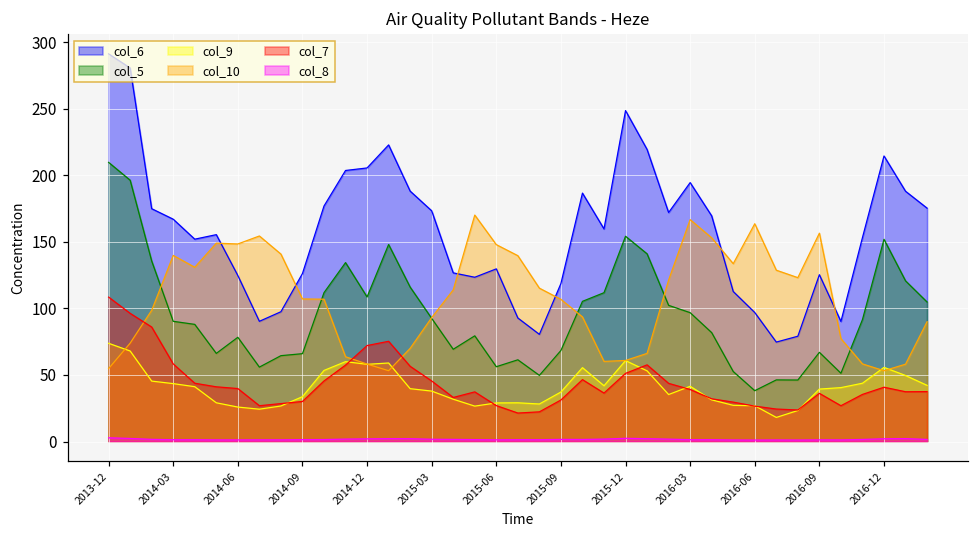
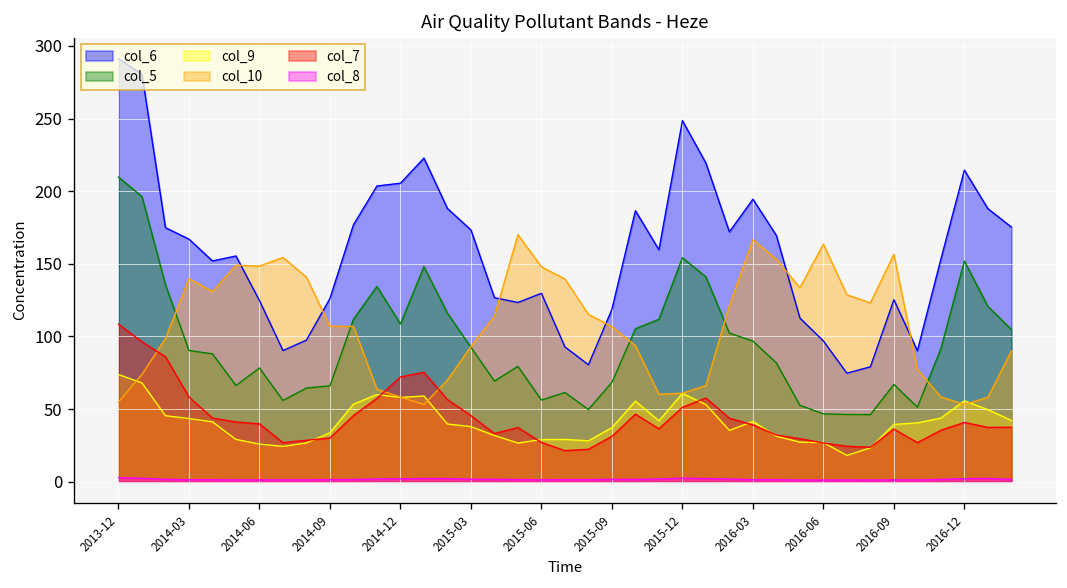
  {
    "col_6": {
      "2014-03": 167,
      "2014-06": 125,
      "2014-09": 126,
      "2014-12": 206,
      "2015-03": 173,
      "2015-06": 130,
      "2015-09": 119,
      "2015-12": 249,
      "2016-03": 195,
      "2016-06": 97,
      "2016-09": 125,
      "2016-12": 215
    },
    "col_5": {
      "2013-12": 210,
      "2014-03": 90,
      "2014-06": 78,
      "2014-09": 66,
      "2014-12": 109,
      "2015-06": 56,
      "2015-09": 68,
      "2015-12": 154,
      "2016-03": 97,
-     "2016-06": 38,
+     "2016-06": 47,
      "2016-09": 67,
      "2016-12": 152
    },
    "col_7": {
      "2013-12": 109,
      "2014-03": 58,
      "2014-06": 40,
      "2014-09": 30,
      "2014-12": 72,
      "2015-03": 46,
      "2015-09": 31,
      "2015-12": 51,
      "2016-03": 39,
      "2016-09": 36,
      "2016-12": 41
    },
    "col_8": {
      "2013-12": 3,
      "2014-03": 1,
      "2014-06": 1,
      "2014-09": 1,
      "2014-12": 2,
      "2015-03": 2,
      "2015-06": 1,
      "2015-09": 2,
      "2015-12": 2,
      "2016-03": 1,
      "2016-06": 1,
      "2016-09": 1,
      "2016-12": 2
    }
  }
